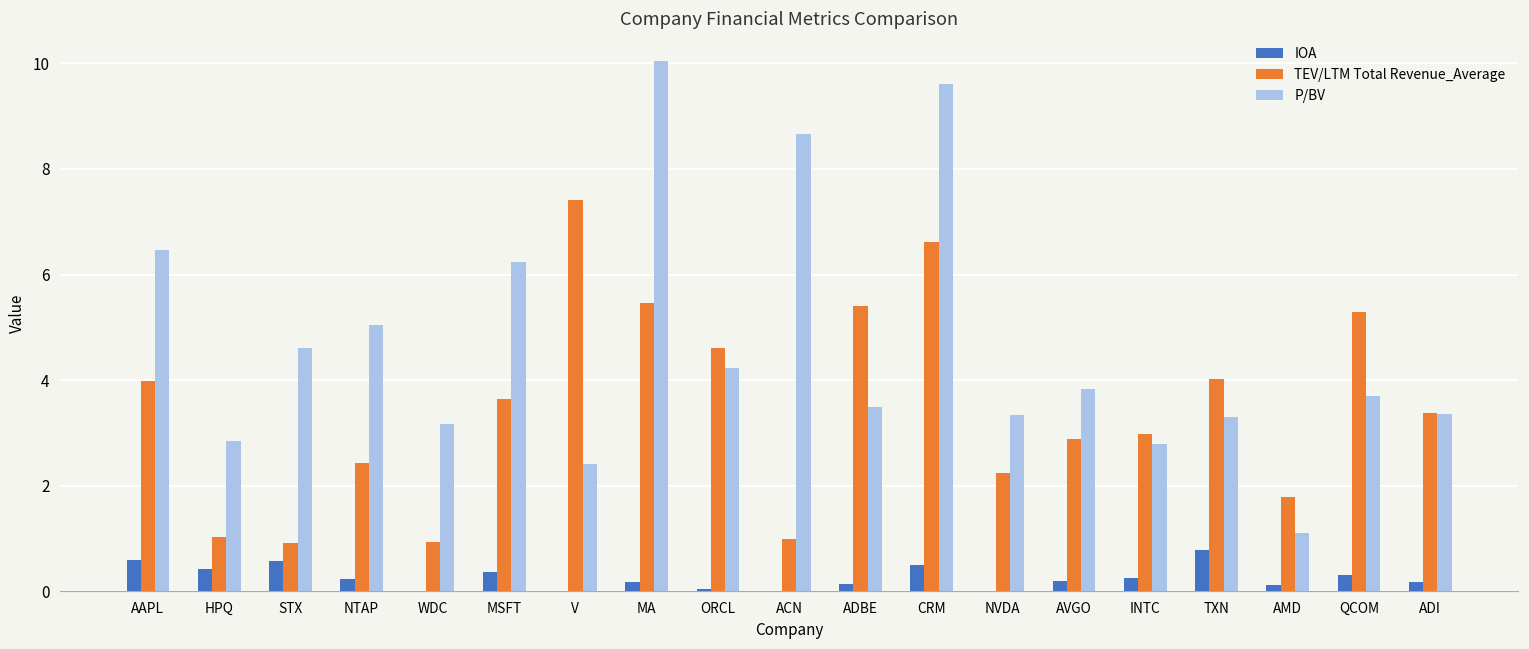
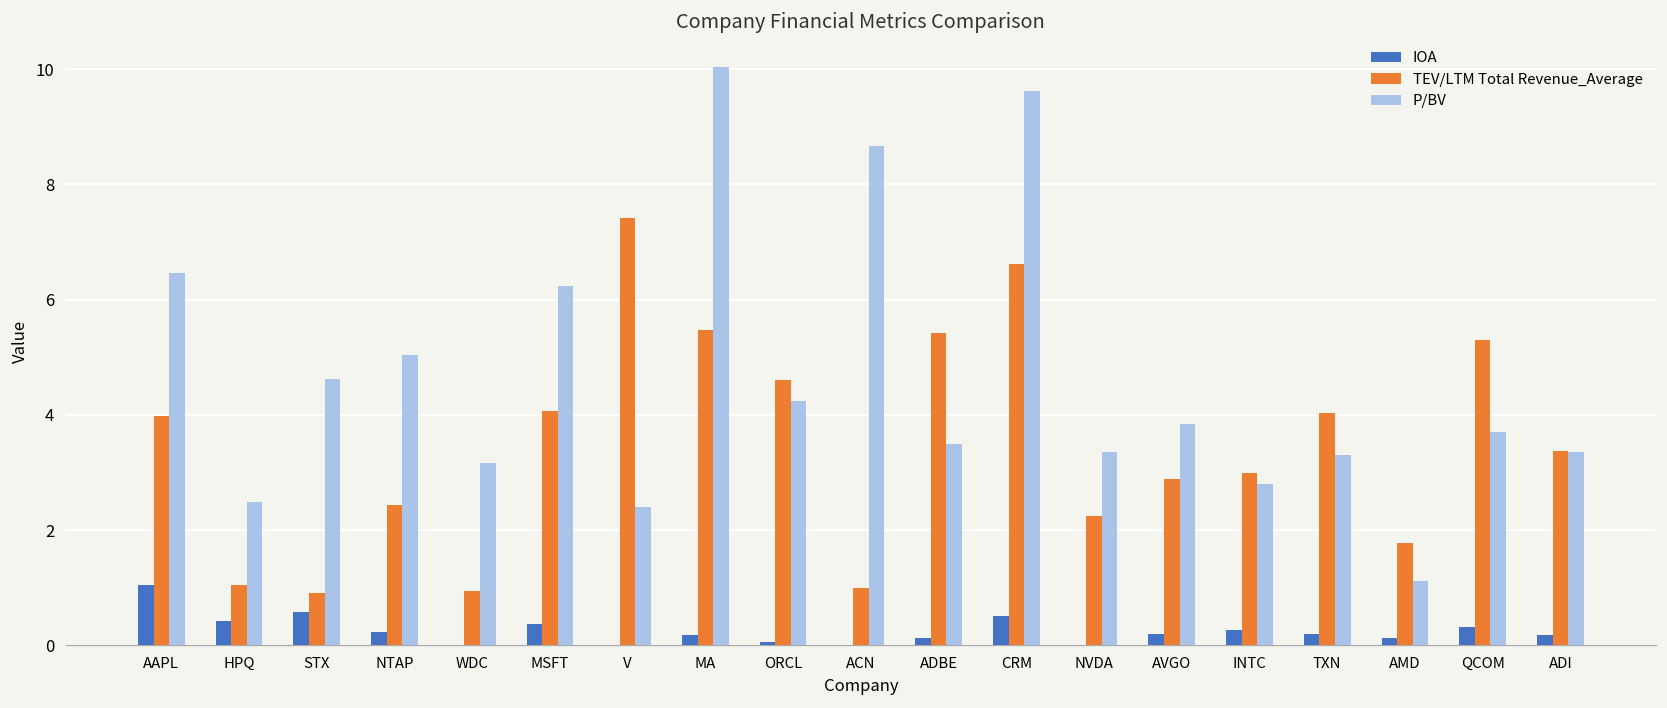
  {
    "IOA": {
-     "AAPL": 0.6,
+     "AAPL": 1.0,
      "HPQ": 0.4,
      "STX": 0.6,
      "NTAP": 0.2,
      "MSFT": 0.4,
      "MA": 0.2,
      "ADBE": 0.1,
      "CRM": 0.5,
      "AVGO": 0.2,
      "INTC": 0.3,
-     "TXN": 0.8,
+     "TXN": 0.2,
      "AMD": 0.1,
      "QCOM": 0.3,
      "ADI": 0.2
    },
    "TEV/LTM Total Revenue_Average": {
      "AAPL": 4.0,
      "HPQ": 1.0,
      "STX": 0.9,
      "NTAP": 2.4,
      "WDC": 0.9,
-     "MSFT": 3.6,
+     "MSFT": 4.1,
      "V": 7.4,
      "MA": 5.5,
      "ORCL": 4.6,
      "ACN": 1.0,
      "ADBE": 5.4,
      "CRM": 6.6,
      "NVDA": 2.2,
      "AVGO": 2.9,
      "INTC": 3.0,
      "TXN": 4.0,
      "AMD": 1.8,
      "QCOM": 5.3,
      "ADI": 3.4
    },
    "P/BV": {
      "AAPL": 6.5,
-     "HPQ": 2.9,
+     "HPQ": 2.5,
      "STX": 4.6,
      "NTAP": 5.0,
      "WDC": 3.2,
      "MSFT": 6.2,
      "V": 2.4,
      "MA": 10.0,
      "ORCL": 4.2,
      "ACN": 8.7,
      "ADBE": 3.5,
      "CRM": 9.6,
      "NVDA": 3.3,
      "AVGO": 3.8,
      "INTC": 2.8,
      "TXN": 3.3,
      "AMD": 1.1,
      "QCOM": 3.7,
      "ADI": 3.4
    }
  }
